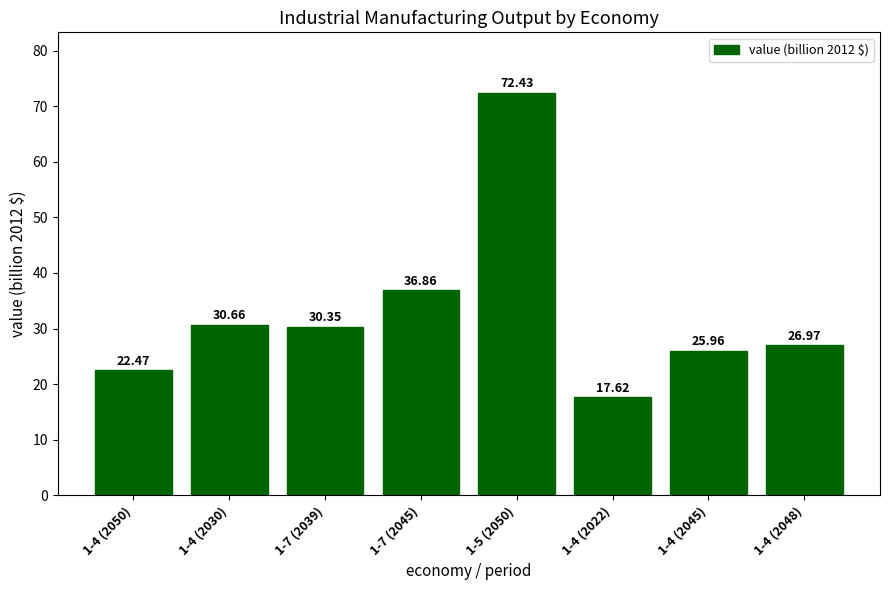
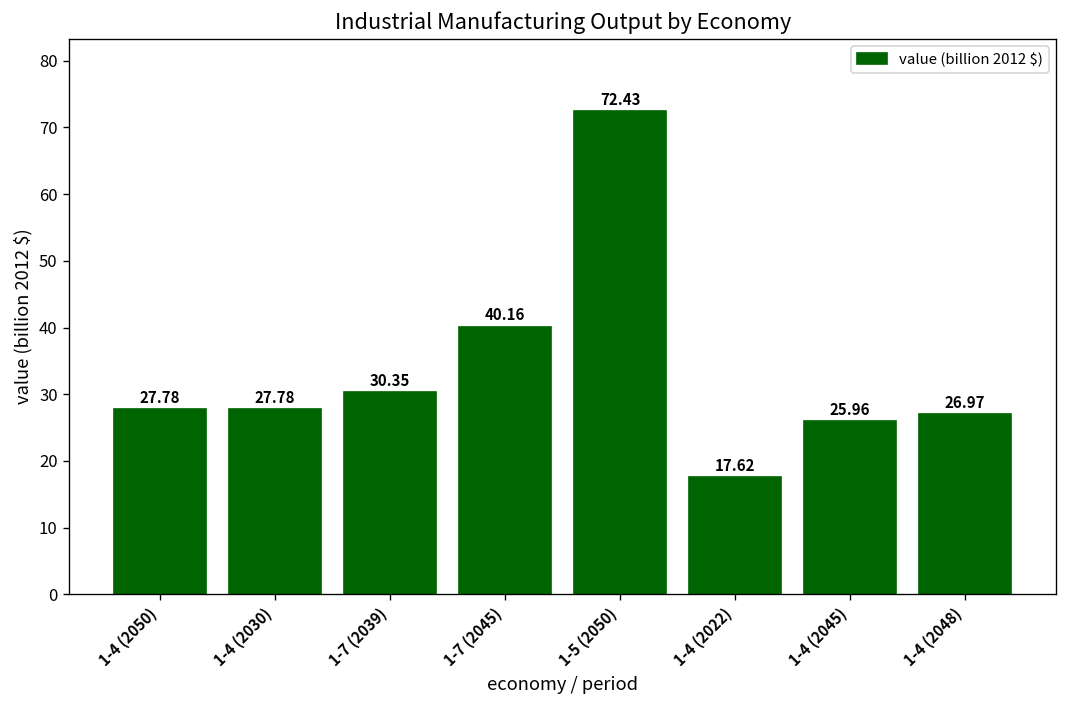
  {
-   "1-4 (2050)": 22.47,
-   "1-4 (2030)": 30.66,
+   "1-4 (2050)": 27.78,
+   "1-4 (2030)": 27.78,
    "1-7 (2039)": 30.35,
-   "1-7 (2045)": 36.86,
+   "1-7 (2045)": 40.16,
    "1-5 (2050)": 72.43,
    "1-4 (2022)": 17.62,
    "1-4 (2045)": 25.96,
    "1-4 (2048)": 26.97
  }
